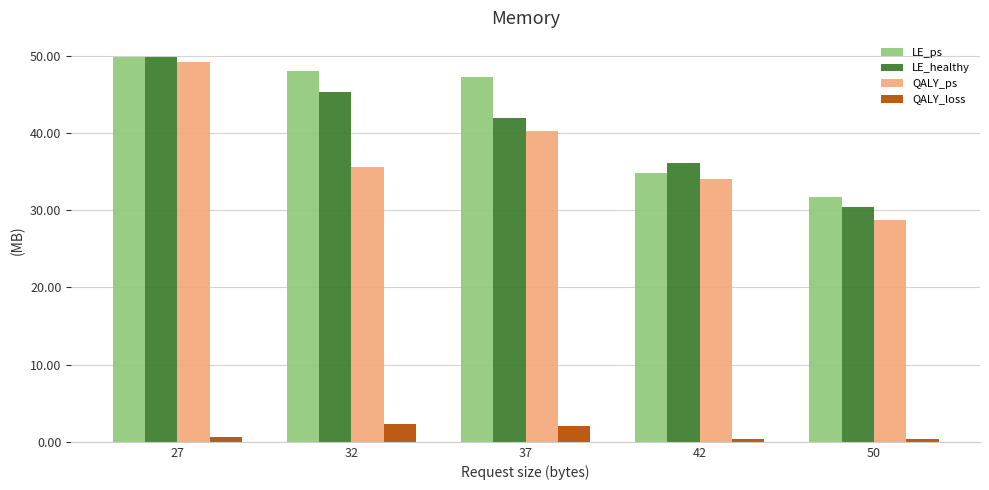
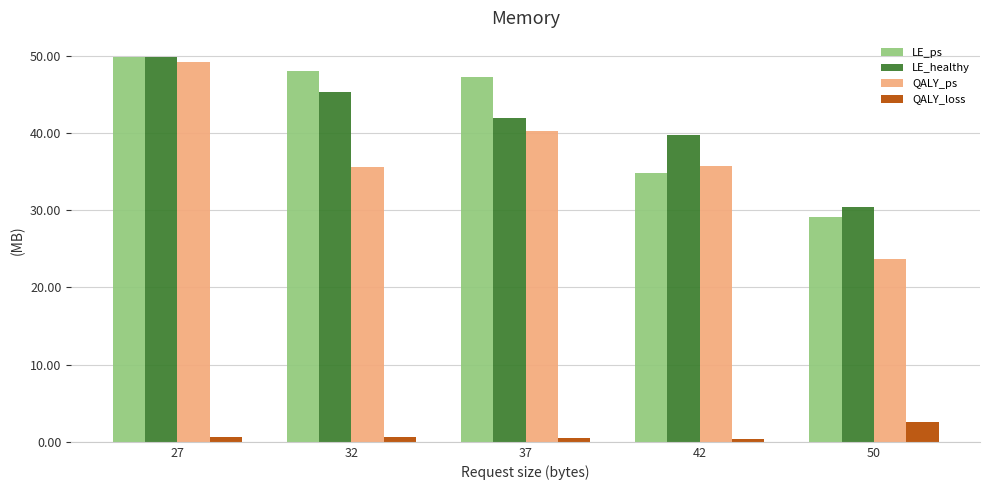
  {
    "LE_ps": {
      "27": 50,
      "32": 48,
      "37": 47,
      "42": 35,
-     "50": 32
+     "50": 29
    },
    "LE_healthy": {
      "27": 50,
      "32": 45,
      "37": 42,
-     "42": 36,
+     "42": 40,
      "50": 30
    },
    "QALY_ps": {
      "27": 49,
      "32": 36,
      "37": 40,
-     "42": 34,
-     "50": 29
+     "42": 36,
+     "50": 24
    },
    "QALY_loss": {
      "27": 1,
-     "32": 2,
-     "37": 2,
+     "32": 1,
+     "37": 0,
      "42": 0,
-     "50": 0
+     "50": 3
    }
  }
